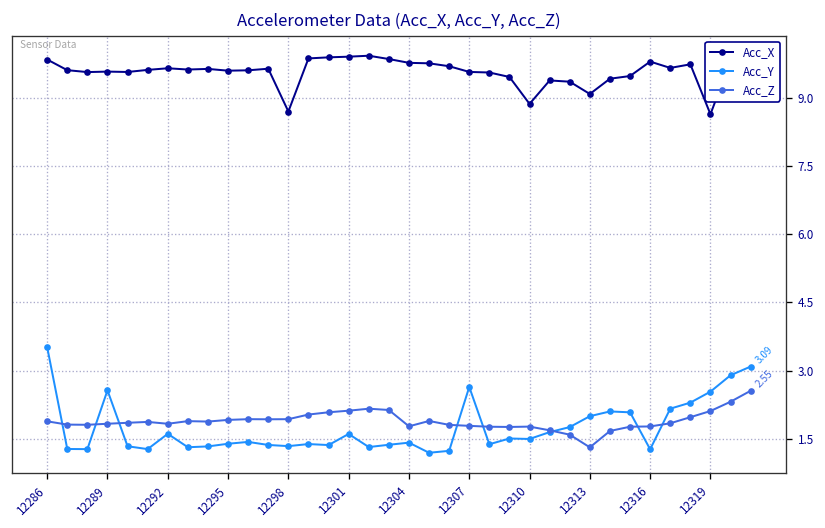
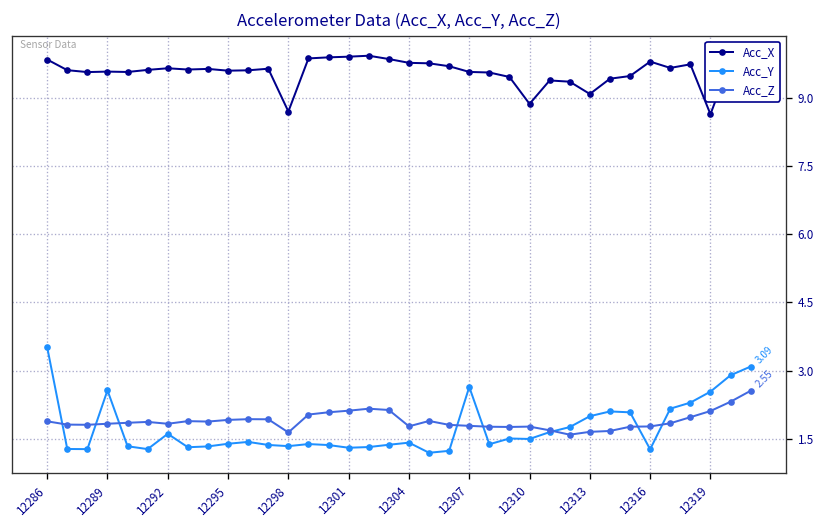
  {
    "Acc_X": {
      "12286": 9.8,
      "12289": 9.6,
      "12292": 9.7,
      "12295": 9.6,
      "12298": 8.7,
      "12301": 9.9,
      "12304": 9.8,
      "12307": 9.6,
      "12310": 8.9,
      "12313": 9.1,
      "12316": 9.8,
      "12319": 8.6
    },
    "Acc_Y": {
      "12286": 3.5,
      "12289": 2.6,
      "12292": 1.6,
      "12295": 1.4,
      "12298": 1.3,
-     "12301": 1.6,
+     "12301": 1.3,
      "12304": 1.4,
      "12307": 2.6,
      "12310": 1.5,
      "12313": 2.0,
      "12316": 1.3,
      "12319": 2.5
    },
    "Acc_Z": {
      "12286": 1.9,
      "12289": 1.8,
      "12292": 1.8,
      "12295": 1.9,
-     "12298": 1.9,
+     "12298": 1.6,
      "12301": 2.1,
      "12304": 1.8,
      "12307": 1.8,
      "12310": 1.8,
-     "12313": 1.3,
+     "12313": 1.7,
      "12316": 1.8,
      "12319": 2.1
    }
  }
